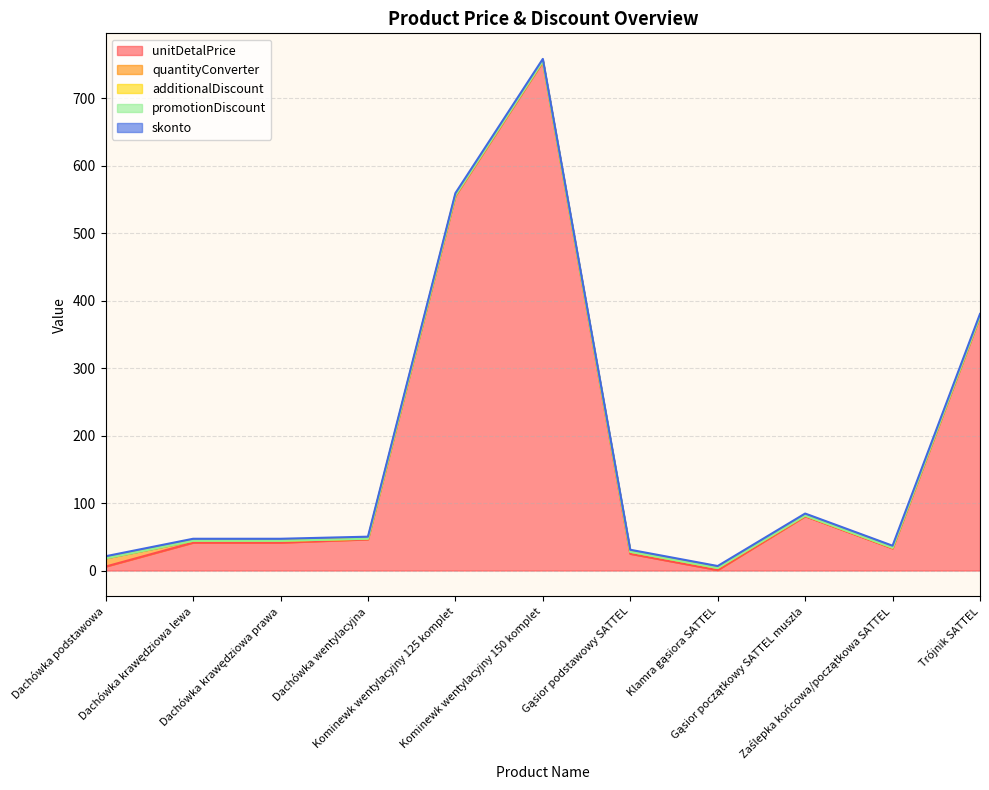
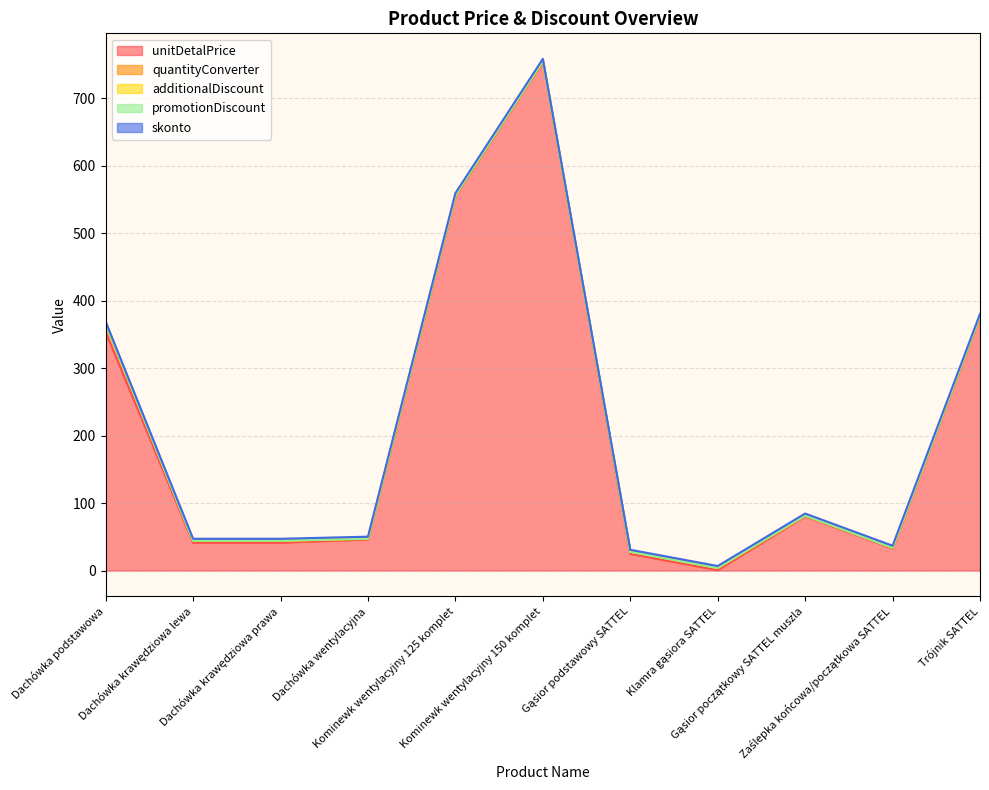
  {
    "unitDetalPrice": {
-     "Dachówka podstawowa": 10
+     "Dachówka podstawowa": 350
    }
  }
